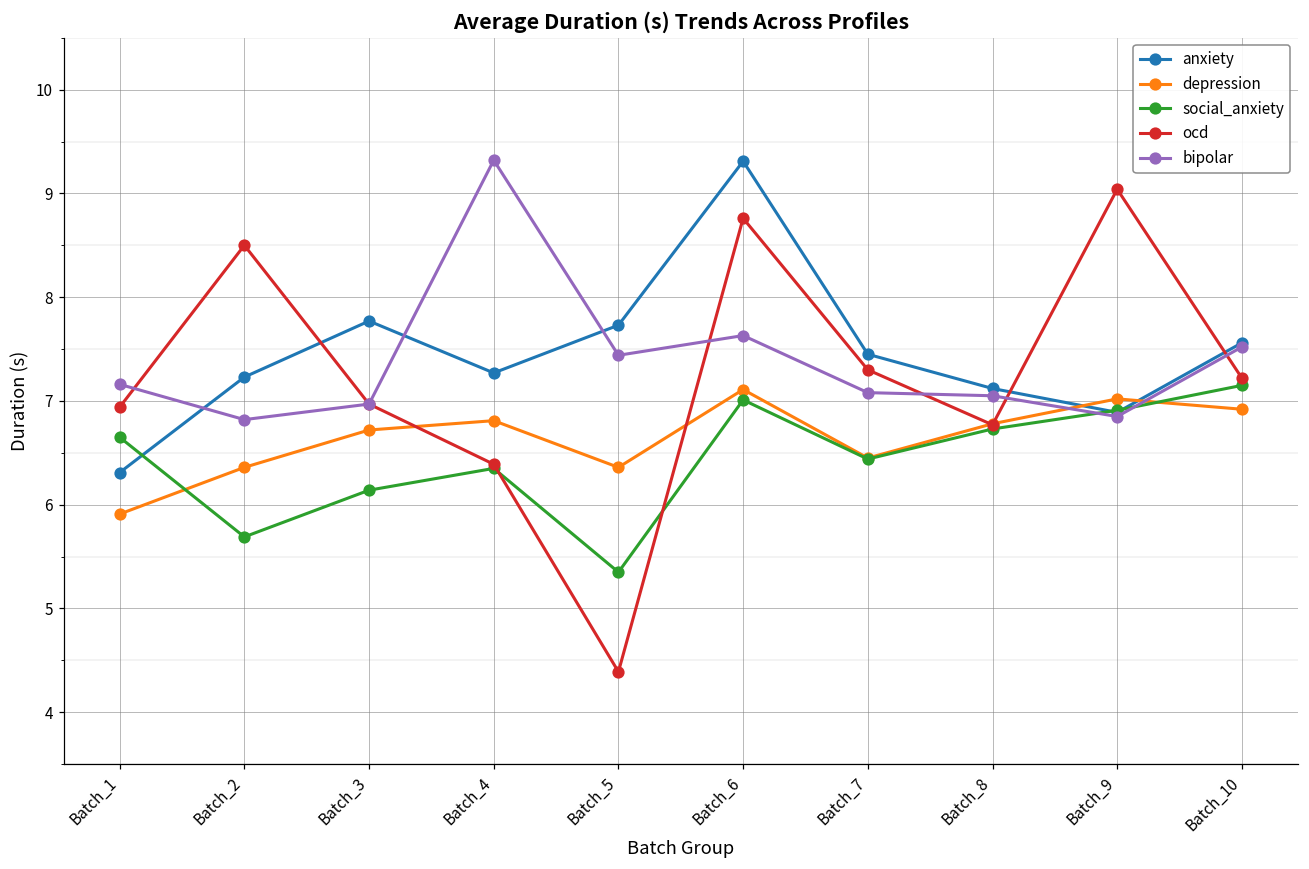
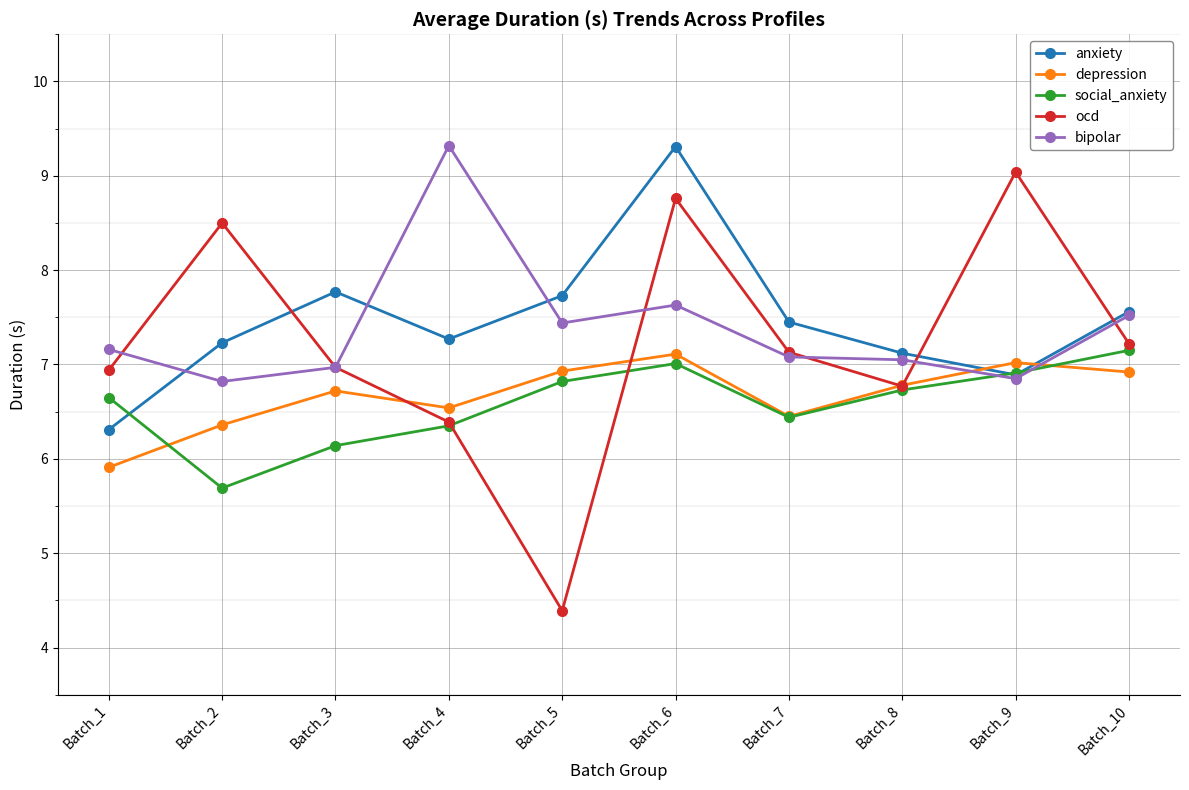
  {
    "anxiety": {
      "Batch_1": 6.3,
      "Batch_2": 7.2,
      "Batch_3": 7.8,
      "Batch_4": 7.3,
      "Batch_5": 7.7,
      "Batch_6": 9.3,
      "Batch_7": 7.5,
      "Batch_8": 7.1,
      "Batch_10": 7.6
    },
    "depression": {
      "Batch_1": 5.9,
      "Batch_2": 6.4,
      "Batch_3": 6.7,
-     "Batch_4": 6.8,
-     "Batch_5": 6.4,
+     "Batch_4": 6.5,
+     "Batch_5": 6.9,
      "Batch_6": 7.1,
      "Batch_9": 7.0,
      "Batch_10": 6.9
    },
    "social_anxiety": {
      "Batch_1": 6.7,
      "Batch_2": 5.7,
      "Batch_3": 6.1,
      "Batch_4": 6.4,
-     "Batch_5": 5.4,
+     "Batch_5": 6.8,
      "Batch_6": 7.0,
      "Batch_8": 6.7,
      "Batch_10": 7.2
    },
    "ocd": {
      "Batch_1": 6.9,
      "Batch_2": 8.5,
      "Batch_4": 6.4,
      "Batch_5": 4.4,
      "Batch_6": 8.8,
-     "Batch_7": 7.3,
+     "Batch_7": 7.1,
      "Batch_9": 9.0,
      "Batch_10": 7.2
    },
    "bipolar": {
      "Batch_1": 7.2,
      "Batch_2": 6.8,
      "Batch_4": 9.3,
      "Batch_5": 7.4,
      "Batch_6": 7.6,
      "Batch_7": 7.1,
      "Batch_8": 7.1,
      "Batch_9": 6.9,
      "Batch_10": 7.5
    }
  }
